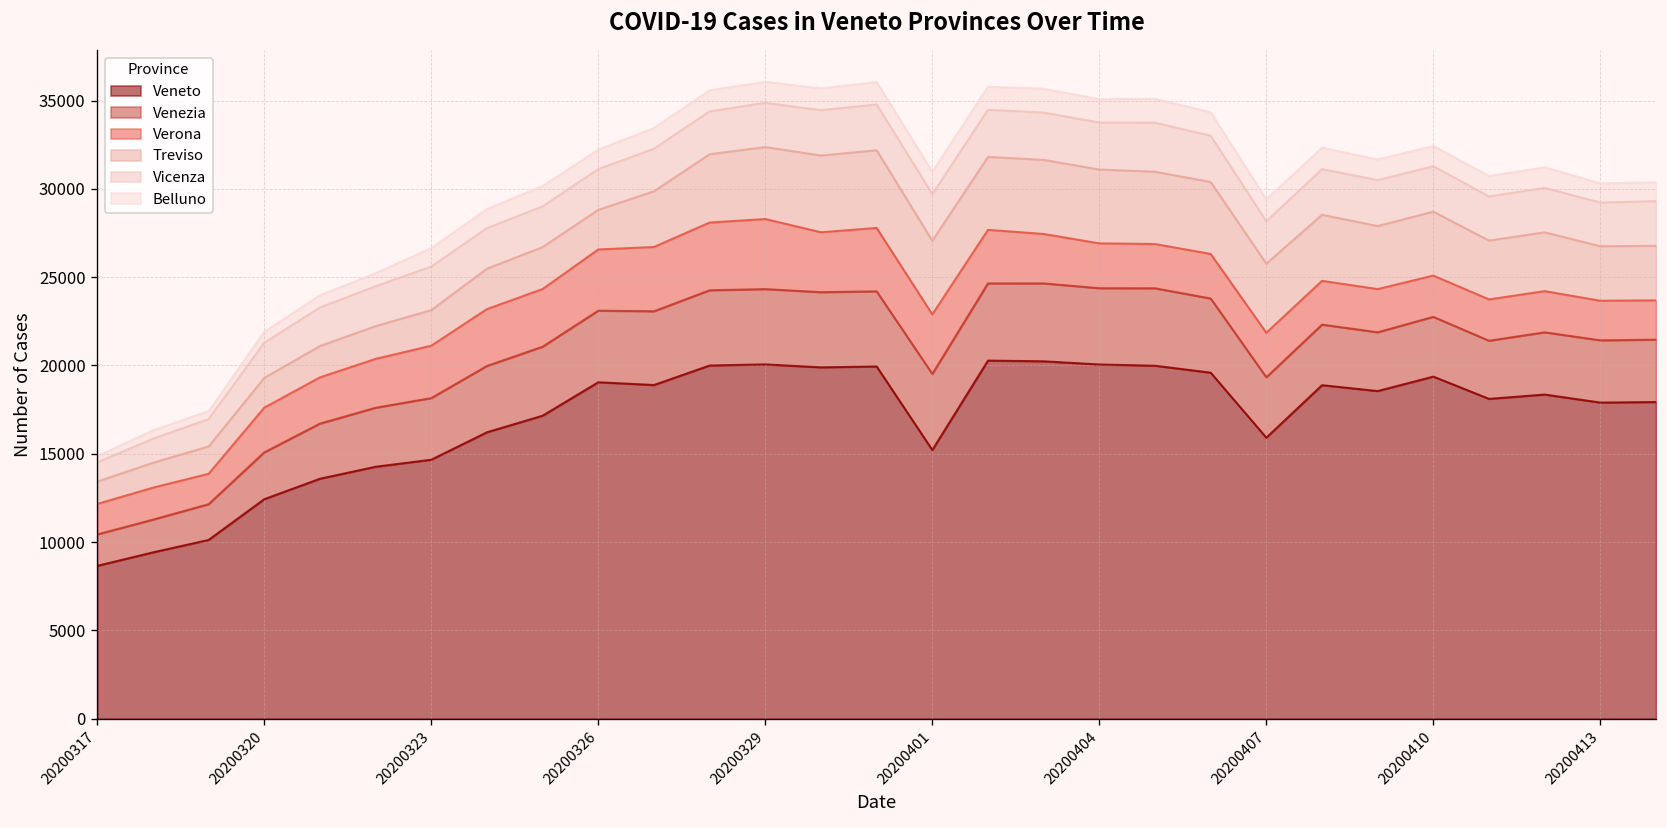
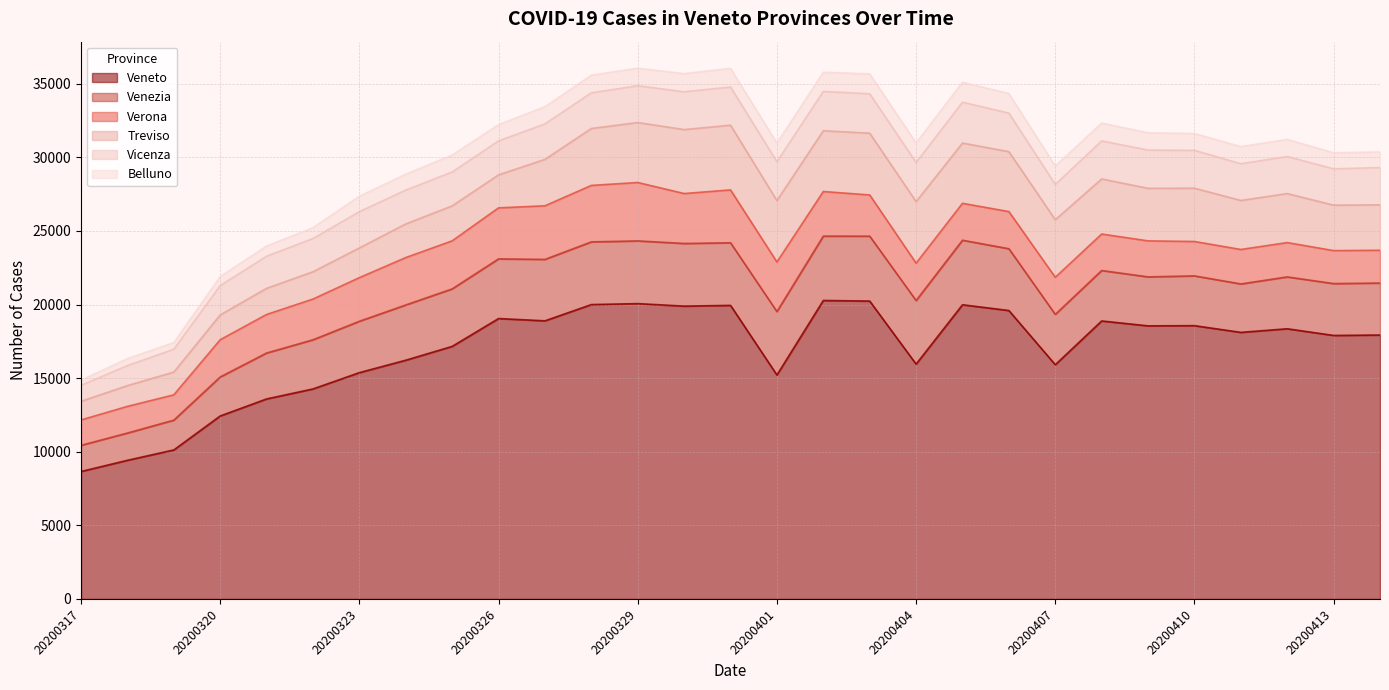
  {
    "Veneto": {
      "20200317": 8700,
      "20200320": 12400,
-     "20200323": 14700,
+     "20200323": 15400,
      "20200326": 19100,
      "20200329": 20100,
      "20200401": 15200,
-     "20200404": 20100,
+     "20200404": 16000,
      "20200407": 15900,
-     "20200410": 19400,
+     "20200410": 18600,
      "20200413": 17900
    }
  }
